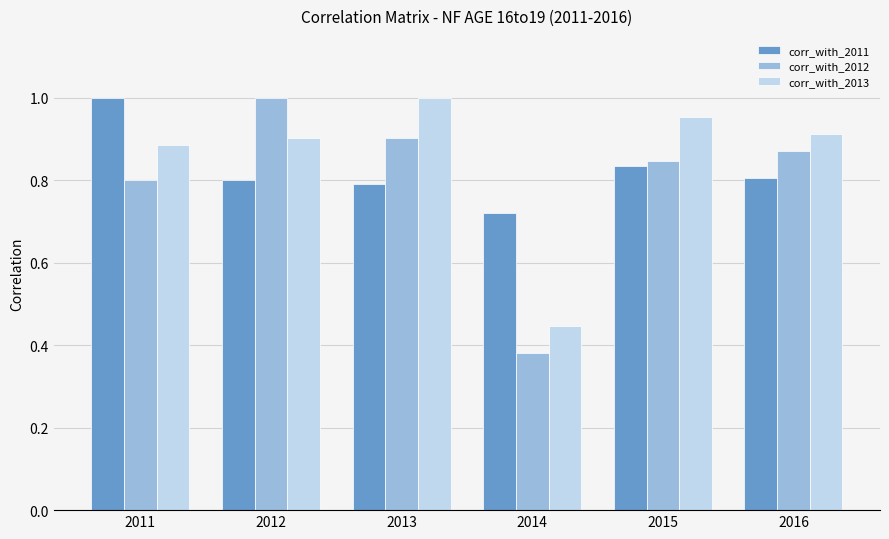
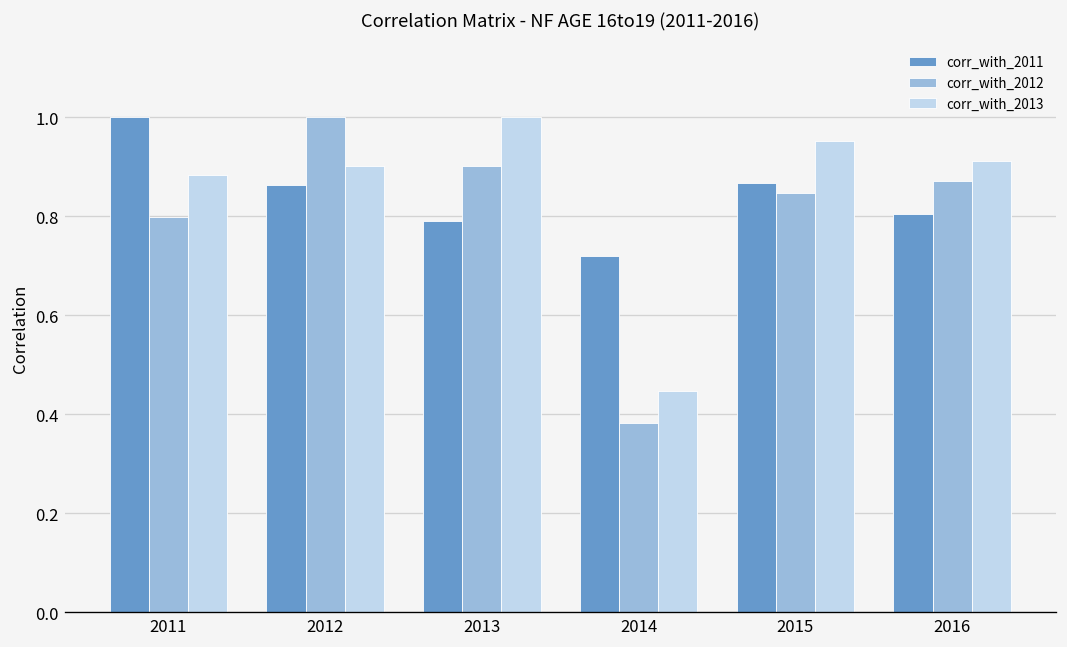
  {
    "corr_with_2011": {
      "2011": 1.00,
-     "2012": 0.80,
+     "2012": 0.86,
      "2013": 0.79,
      "2014": 0.72,
-     "2015": 0.84,
+     "2015": 0.87,
      "2016": 0.81
    }
  }
